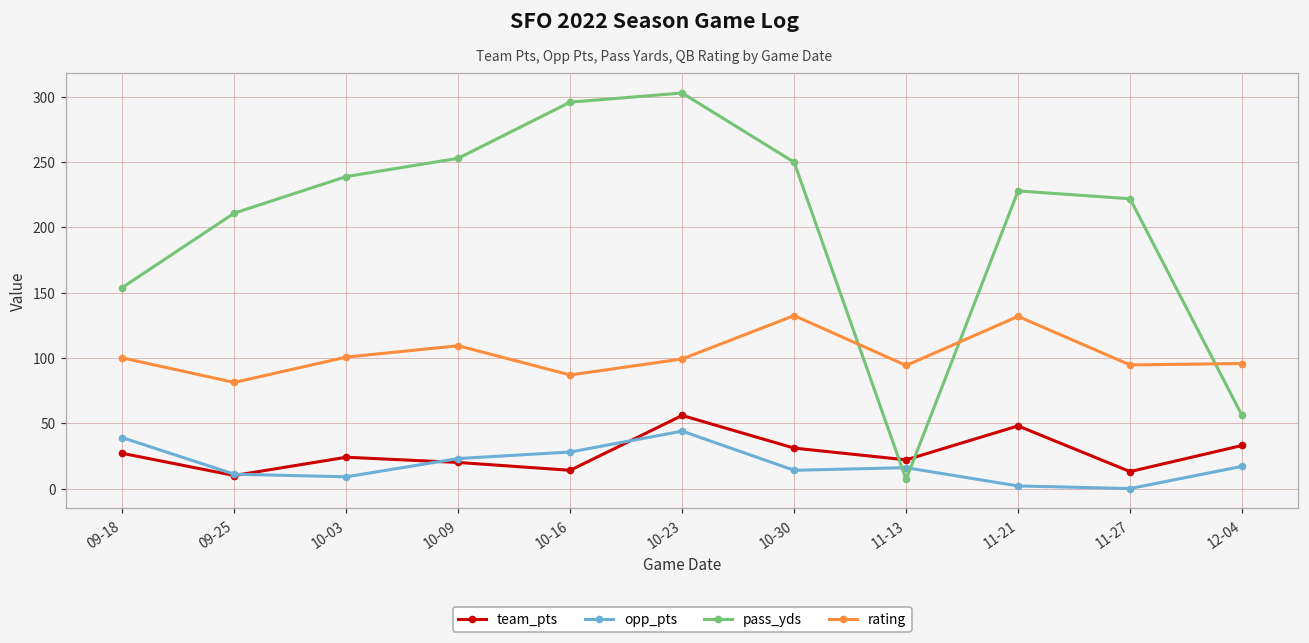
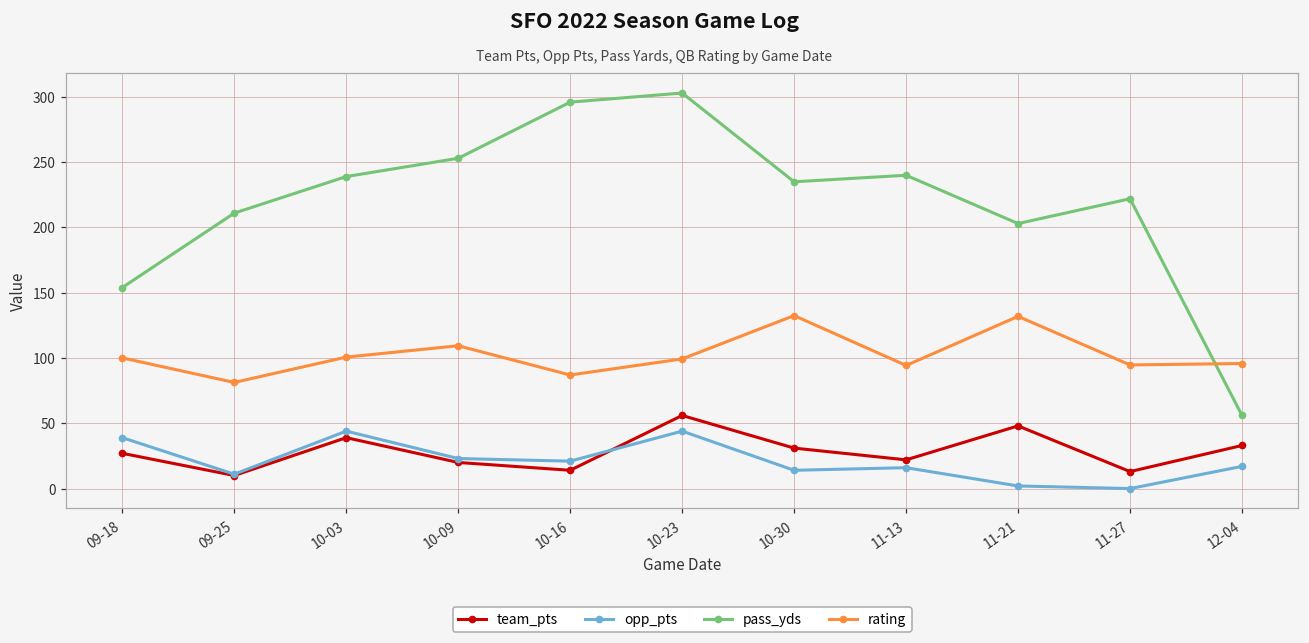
  {
    "team_pts": {
      "09-18": 27,
-     "10-03": 24,
+     "10-03": 39,
      "10-09": 20,
      "10-16": 14,
      "10-23": 56,
      "10-30": 31,
      "11-13": 22,
      "11-21": 48,
      "11-27": 13,
      "12-04": 33
    },
    "opp_pts": {
      "09-18": 39,
-     "10-03": 9,
+     "10-03": 44,
      "10-09": 23,
-     "10-16": 28,
+     "10-16": 21,
      "10-23": 44,
      "10-30": 14,
      "11-13": 16,
      "11-21": 2,
      "11-27": 0,
      "12-04": 17
    },
    "pass_yds": {
      "09-18": 154,
      "09-25": 211,
      "10-03": 239,
      "10-09": 253,
      "10-16": 296,
      "10-23": 303,
-     "10-30": 250,
-     "11-13": 7,
-     "11-21": 228,
+     "10-30": 235,
+     "11-13": 240,
+     "11-21": 203,
      "11-27": 222,
      "12-04": 56
    },
    "rating": {
      "09-18": 100,
      "09-25": 81,
      "10-03": 101,
      "10-09": 109,
      "10-16": 87,
      "10-23": 99,
      "10-30": 133,
      "11-13": 94,
      "11-21": 132,
      "11-27": 95,
      "12-04": 96
    }
  }
